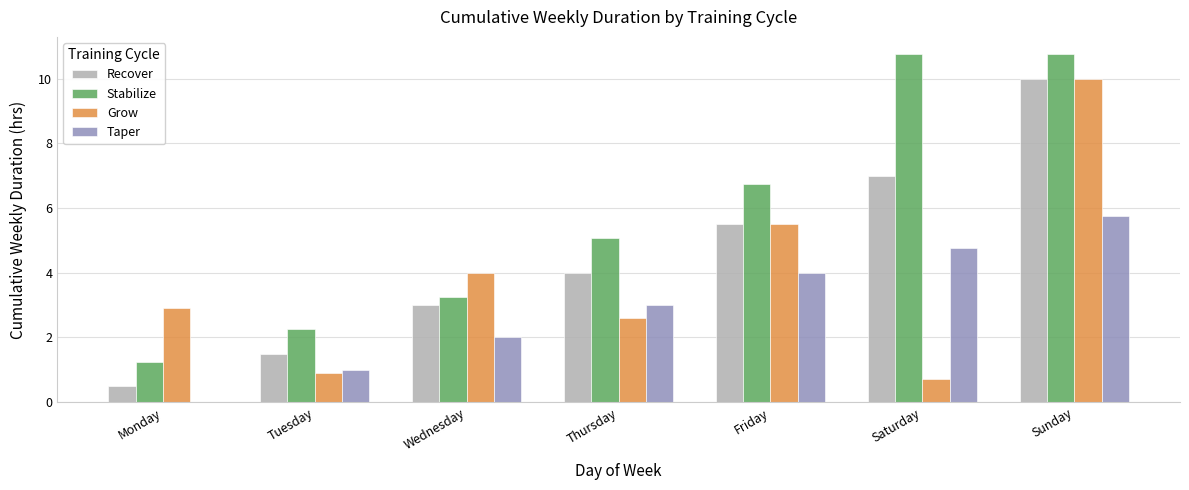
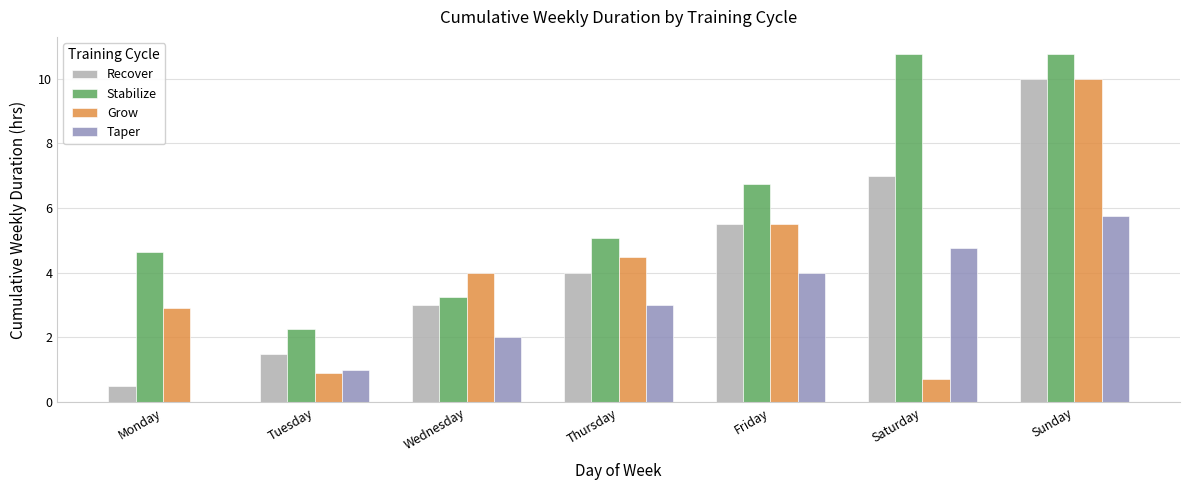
  {
    "Stabilize": {
-     "Monday": 1.3,
+     "Monday": 4.7,
      "Tuesday": 2.3,
      "Wednesday": 3.3,
      "Thursday": 5.1,
      "Friday": 6.8,
      "Saturday": 10.8,
      "Sunday": 10.8
    },
    "Grow": {
      "Monday": 2.9,
      "Tuesday": 0.9,
      "Wednesday": 4.0,
-     "Thursday": 2.6,
+     "Thursday": 4.5,
      "Friday": 5.5,
      "Saturday": 0.7,
      "Sunday": 10.0
    }
  }
